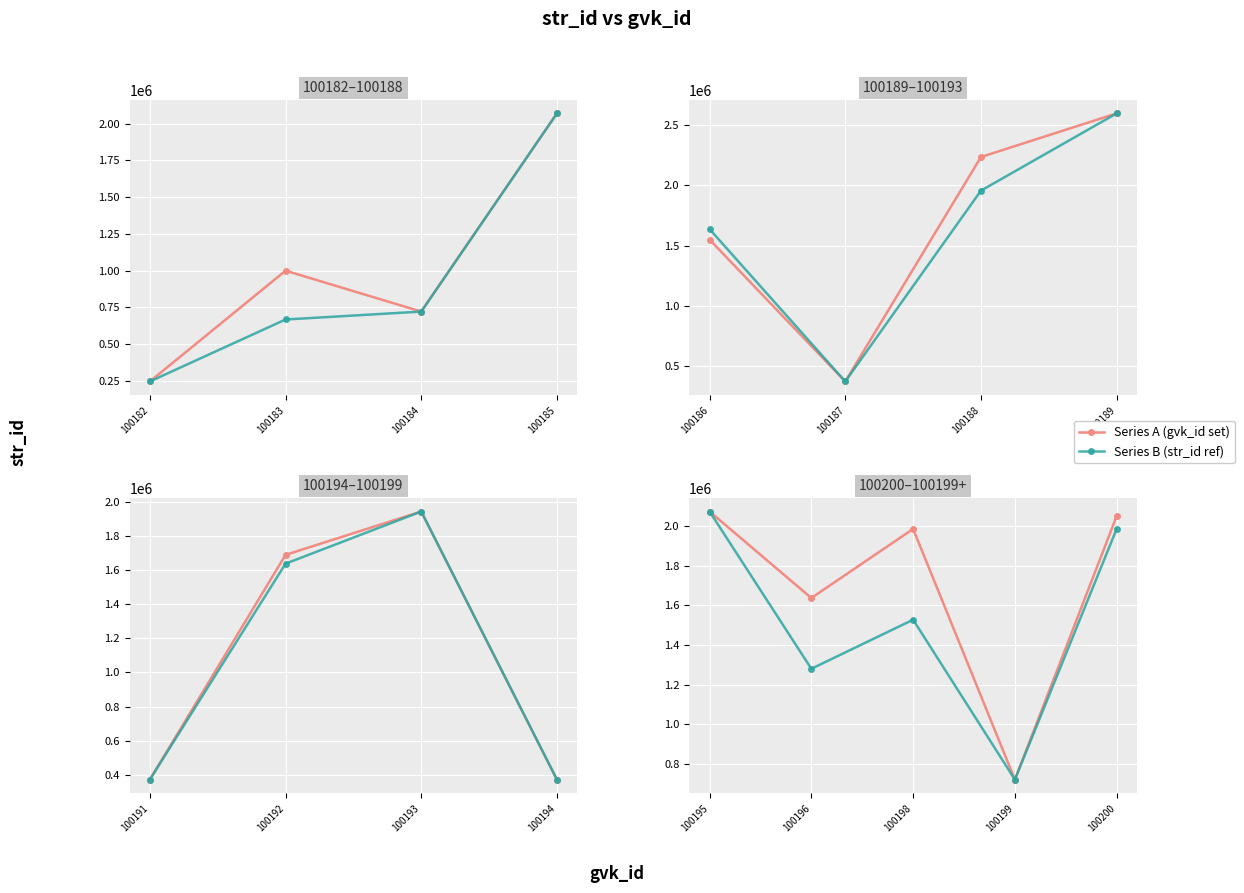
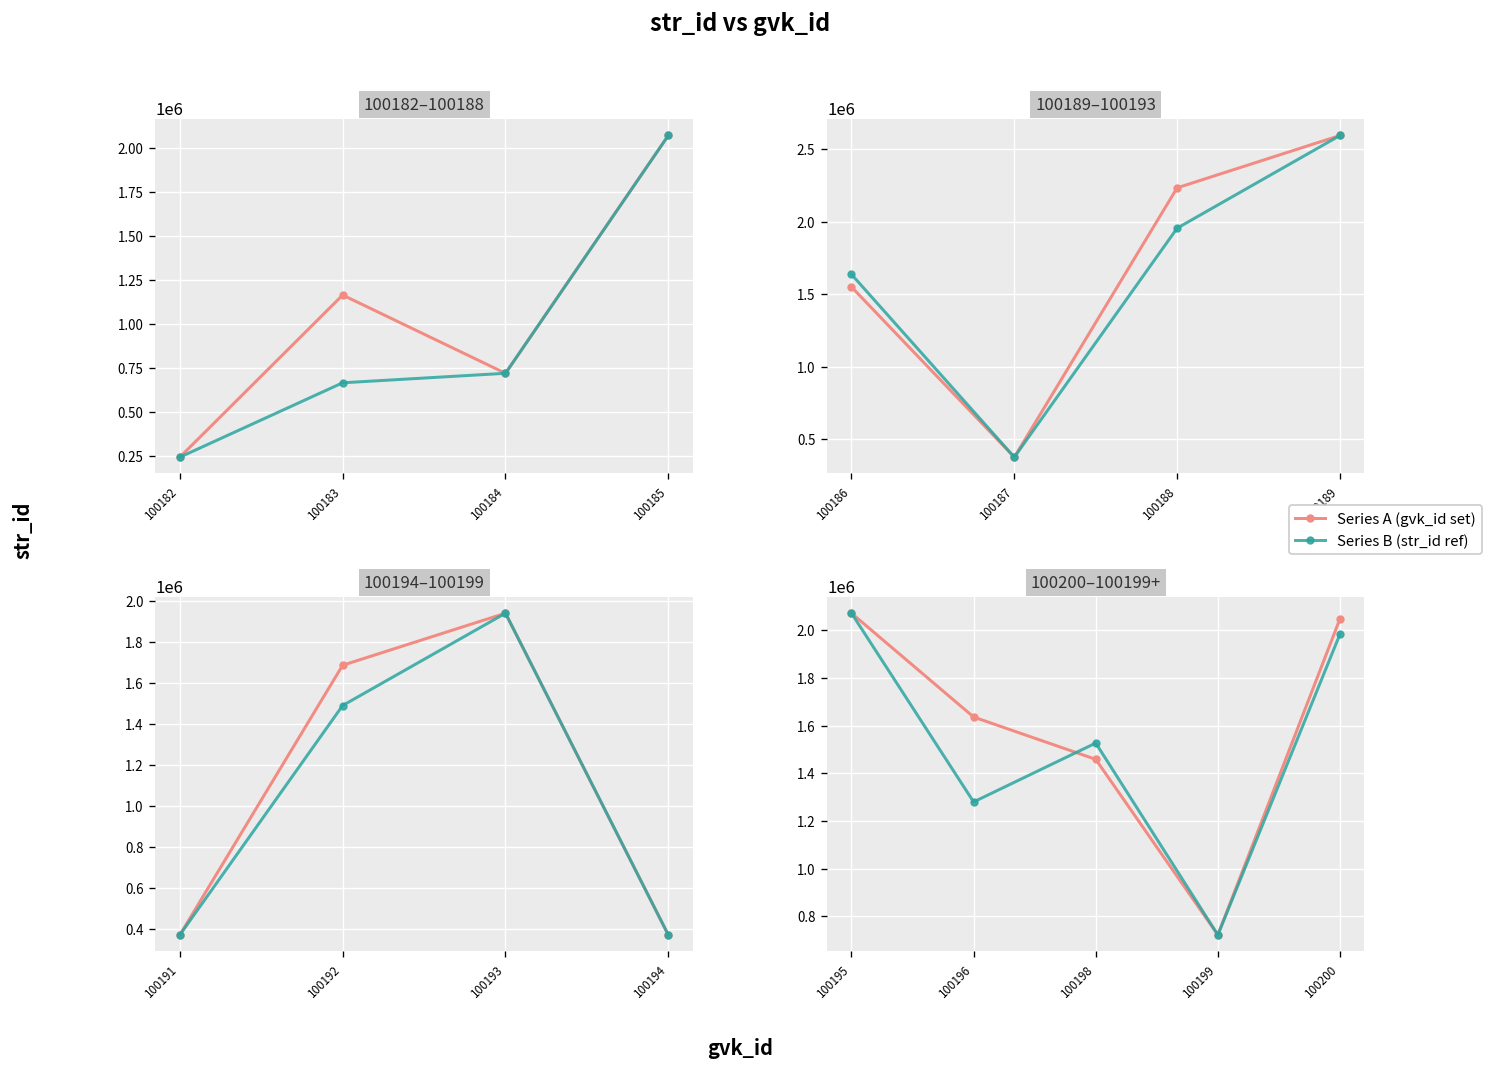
  {
    "100182–100188": {
      "Series A (gvk_id set)": {
-       "100183": 1000000
+       "100183": 1160000
      },
      "Series B (str_id ref)": {
        "100183": 670000
      }
    },
    "100189–100193": {
      "Series A (gvk_id set)": {
        "100186": 1550000,
        "100188": 2230000
      },
      "Series B (str_id ref)": {
        "100186": 1640000,
        "100188": 1960000
      }
    },
    "100194–100199": {
      "Series A (gvk_id set)": {
        "100192": 1690000
      },
      "Series B (str_id ref)": {
-       "100192": 1640000
+       "100192": 1490000
      }
    },
    "100200–100199+": {
      "Series A (gvk_id set)": {
        "100196": 1640000,
-       "100198": 1980000,
+       "100198": 1460000,
        "100200": 2050000
      },
      "Series B (str_id ref)": {
        "100196": 1280000,
        "100198": 1530000,
        "100200": 1980000
      }
    }
  }
